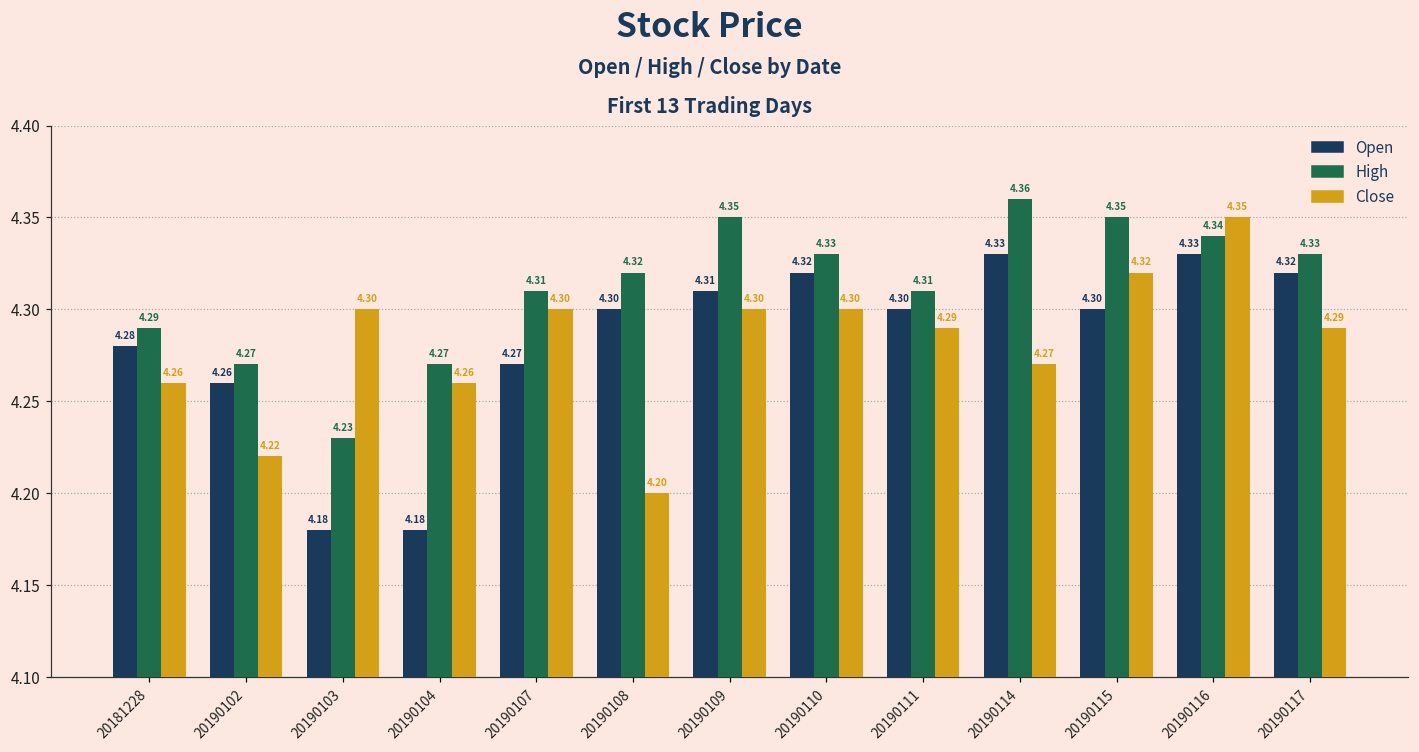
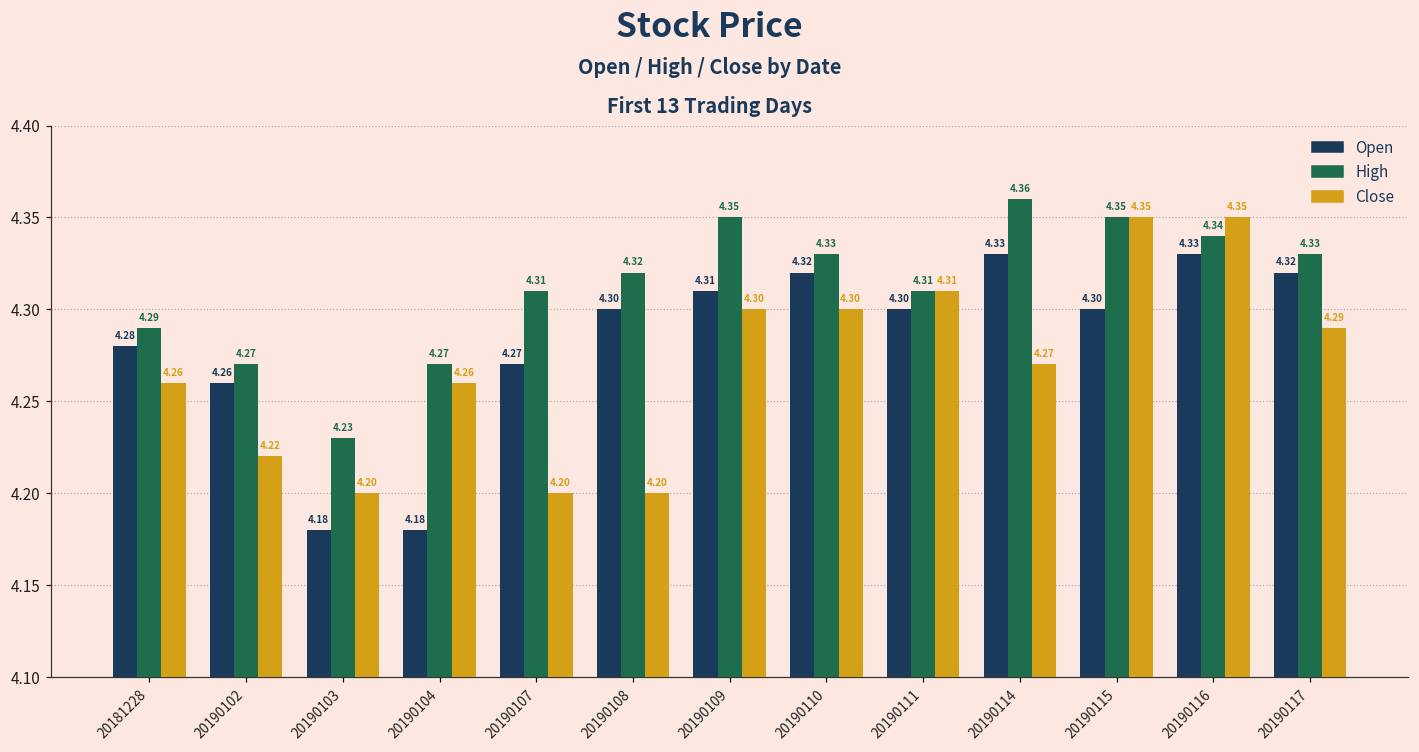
  {
    "Close": {
      "20181228": 4.26,
      "20190102": 4.22,
-     "20190103": 4.30,
+     "20190103": 4.20,
      "20190104": 4.26,
-     "20190107": 4.30,
+     "20190107": 4.20,
      "20190108": 4.20,
      "20190109": 4.30,
      "20190110": 4.30,
-     "20190111": 4.29,
+     "20190111": 4.31,
      "20190114": 4.27,
-     "20190115": 4.32,
+     "20190115": 4.35,
      "20190116": 4.35,
      "20190117": 4.29
    }
  }
